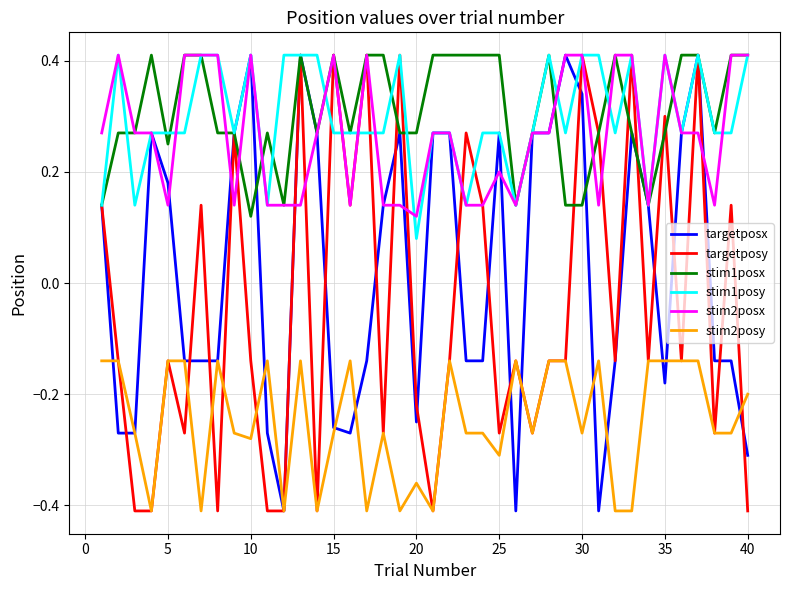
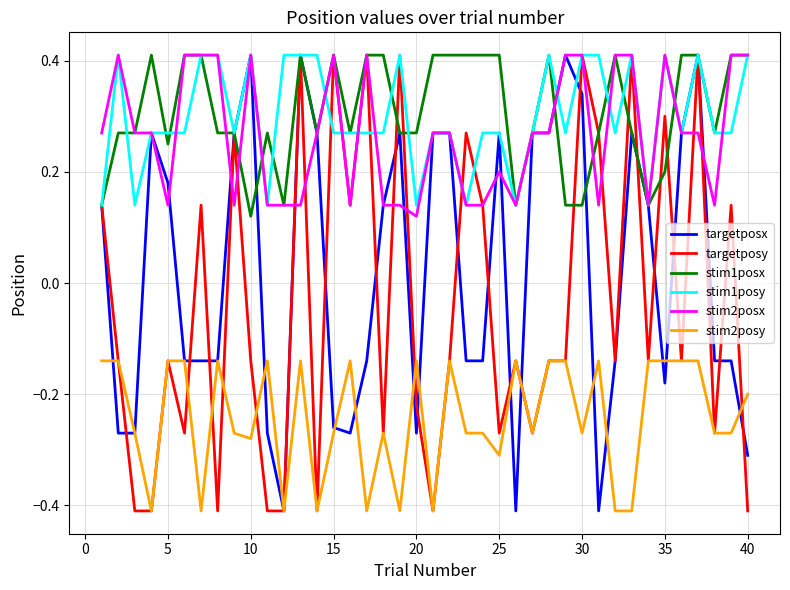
  {
    "targetposx": {
      "5": 0.18,
      "15": -0.26,
-     "20": -0.25,
+     "20": -0.27,
      "30": 0.34,
      "35": -0.18,
      "40": -0.31
    },
    "targetposy": {
      "10": -0.14,
      "20": -0.22,
      "25": -0.27,
      "35": 0.30,
      "40": -0.41
    },
    "stim1posx": {
      "5": 0.25,
      "10": 0.12,
      "20": 0.27,
      "25": 0.41,
      "30": 0.14,
-     "35": 0.27
+     "35": 0.20
    },
    "stim1posy": {
      "5": 0.27,
      "15": 0.27,
-     "20": 0.08
+     "20": 0.14
    },
    "stim2posx": {
      "5": 0.14,
      "20": 0.12,
      "25": 0.20
    },
    "stim2posy": {
      "10": -0.28,
      "15": -0.27,
-     "20": -0.36,
+     "20": -0.14,
      "25": -0.31,
      "30": -0.27,
      "35": -0.14,
      "40": -0.20
    }
  }
